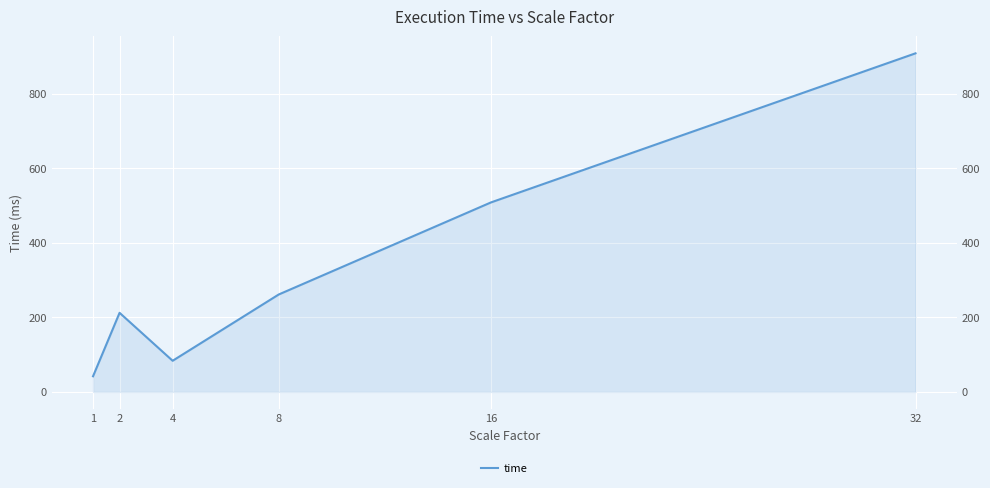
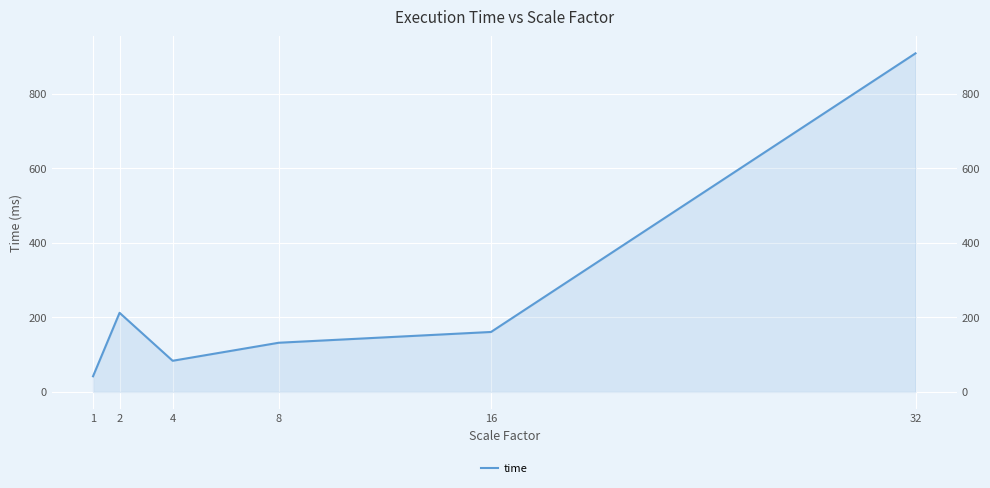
  {
    "1": 40,
    "2": 210,
    "4": 80,
-   "8": 260,
-   "16": 510,
+   "8": 130,
+   "16": 160,
    "32": 910
  }
